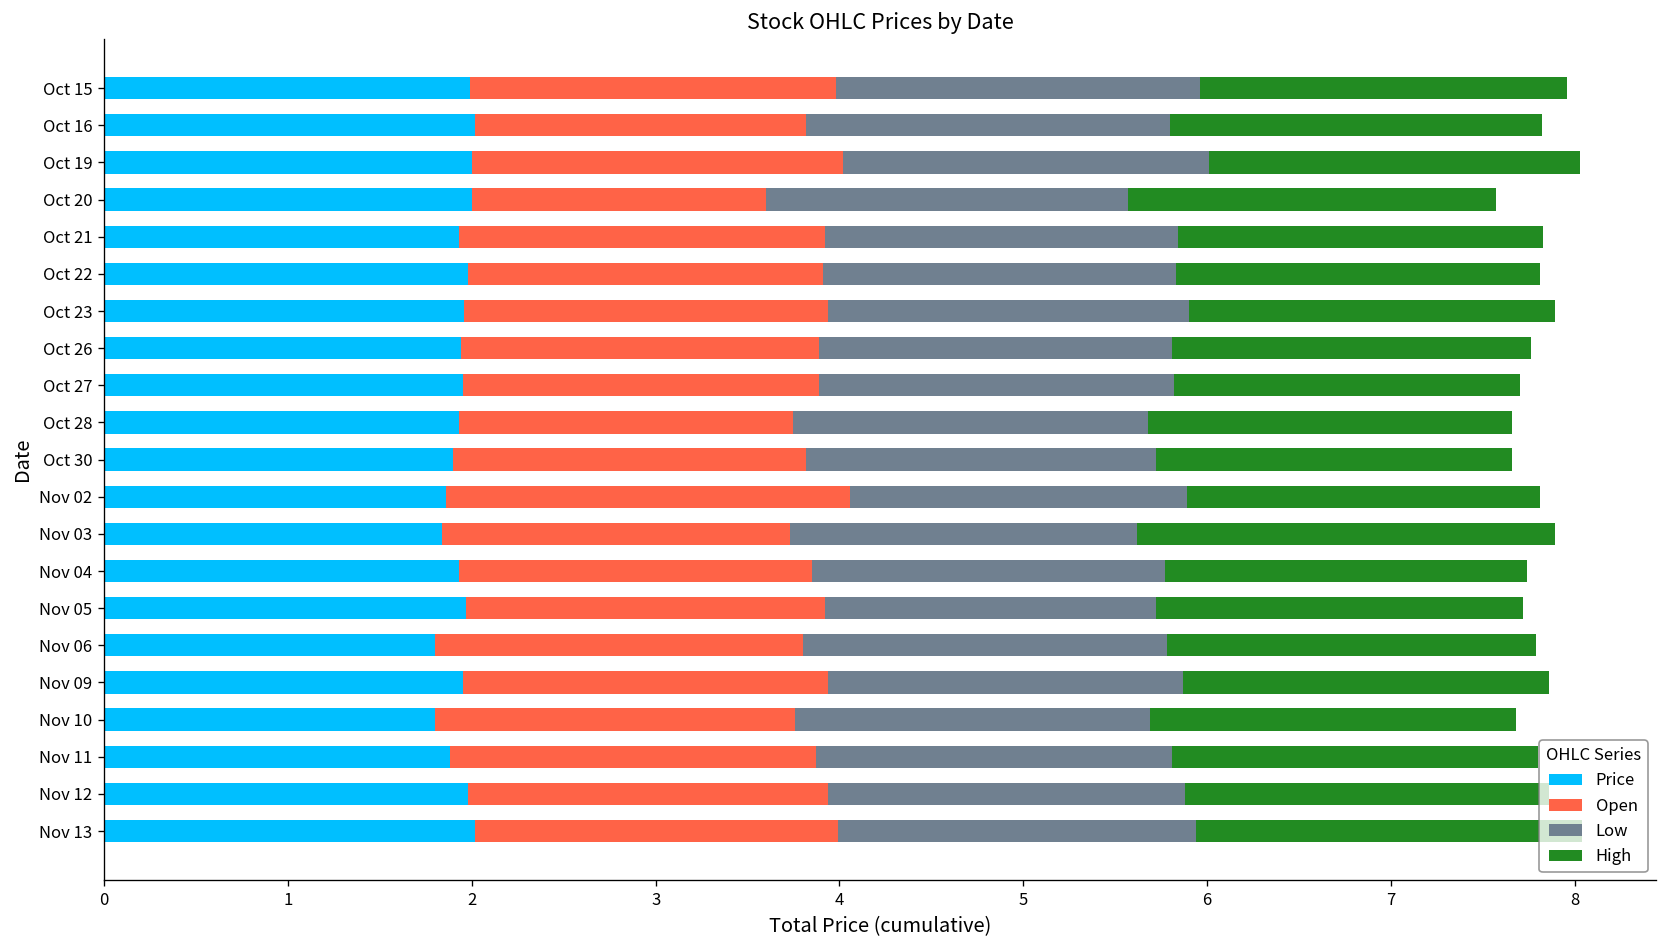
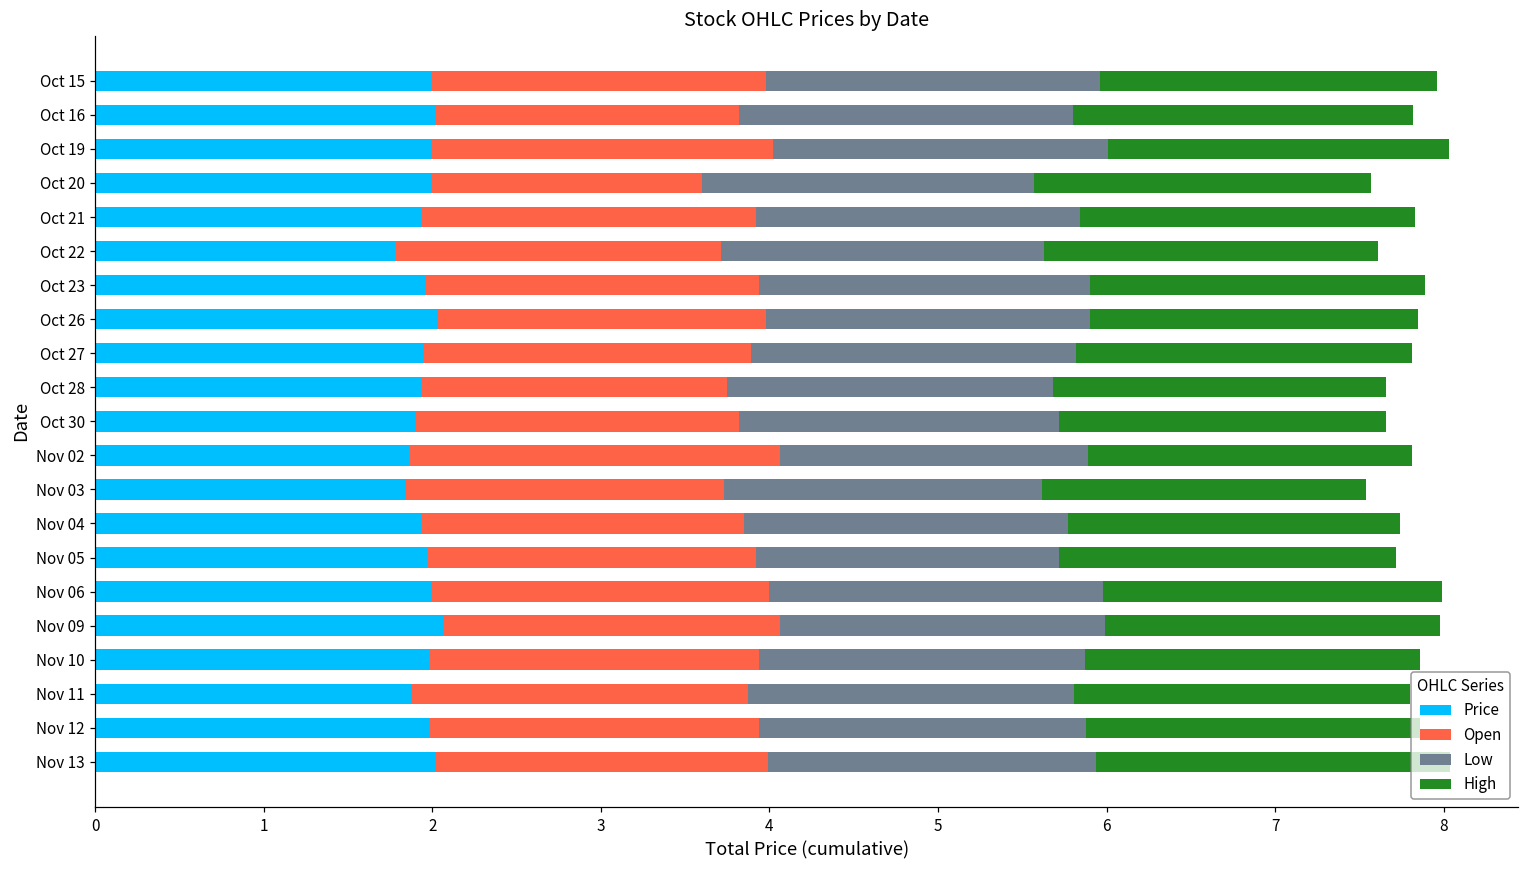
  {
    "Price": {
      "Oct 15": 1.99,
      "Oct 16": 2.02,
      "Oct 19": 2.00,
      "Oct 20": 2.00,
      "Oct 21": 1.93,
-     "Oct 22": 1.98,
+     "Oct 22": 1.78,
      "Oct 23": 1.96,
-     "Oct 26": 1.94,
+     "Oct 26": 2.03,
      "Oct 27": 1.95,
      "Oct 28": 1.93,
      "Oct 30": 1.90,
      "Nov 02": 1.86,
      "Nov 03": 1.84,
      "Nov 04": 1.93,
      "Nov 05": 1.97,
-     "Nov 06": 1.8,
-     "Nov 09": 1.95,
-     "Nov 10": 1.80,
+     "Nov 06": 2.0,
+     "Nov 09": 2.07,
+     "Nov 10": 1.98,
      "Nov 11": 1.88,
      "Nov 12": 1.98,
      "Nov 13": 2.02
    },
    "Open": {
      "Oct 15": 1.99,
      "Oct 16": 1.80,
      "Oct 19": 2.02,
      "Oct 20": 1.60,
      "Oct 21": 1.99,
      "Oct 22": 1.93,
      "Oct 23": 1.98,
      "Oct 26": 1.95,
      "Oct 27": 1.94,
      "Oct 28": 1.82,
      "Oct 30": 1.92,
      "Nov 02": 2.20,
      "Nov 03": 1.89,
      "Nov 04": 1.92,
      "Nov 05": 1.95,
      "Nov 06": 2.00,
      "Nov 09": 1.99,
      "Nov 10": 1.96,
      "Nov 11": 1.99,
      "Nov 12": 1.96,
      "Nov 13": 1.97
    },
    "Low": {
      "Oct 15": 1.98,
      "Oct 16": 1.98,
      "Oct 19": 1.99,
      "Oct 20": 1.97,
      "Oct 21": 1.92,
      "Oct 22": 1.92,
      "Oct 23": 1.96,
      "Oct 26": 1.92,
      "Oct 27": 1.93,
      "Oct 28": 1.93,
      "Oct 30": 1.90,
      "Nov 02": 1.83,
      "Nov 03": 1.89,
      "Nov 04": 1.92,
      "Nov 05": 1.80,
      "Nov 06": 1.98,
      "Nov 09": 1.93,
      "Nov 10": 1.93,
      "Nov 11": 1.94,
      "Nov 12": 1.94,
      "Nov 13": 1.95
    },
    "High": {
      "Oct 15": 2.00,
      "Oct 16": 2.02,
      "Oct 19": 2.02,
      "Oct 20": 2.00,
      "Oct 21": 1.99,
      "Oct 22": 1.98,
      "Oct 23": 1.99,
      "Oct 26": 1.95,
-     "Oct 27": 1.88,
+     "Oct 27": 1.99,
      "Oct 28": 1.98,
      "Oct 30": 1.94,
      "Nov 02": 1.92,
-     "Nov 03": 2.27,
+     "Nov 03": 1.92,
      "Nov 04": 1.97,
      "Nov 05": 2.00,
      "Nov 06": 2.01,
      "Nov 09": 1.99,
      "Nov 10": 1.99,
      "Nov 11": 1.99
    }
  }
